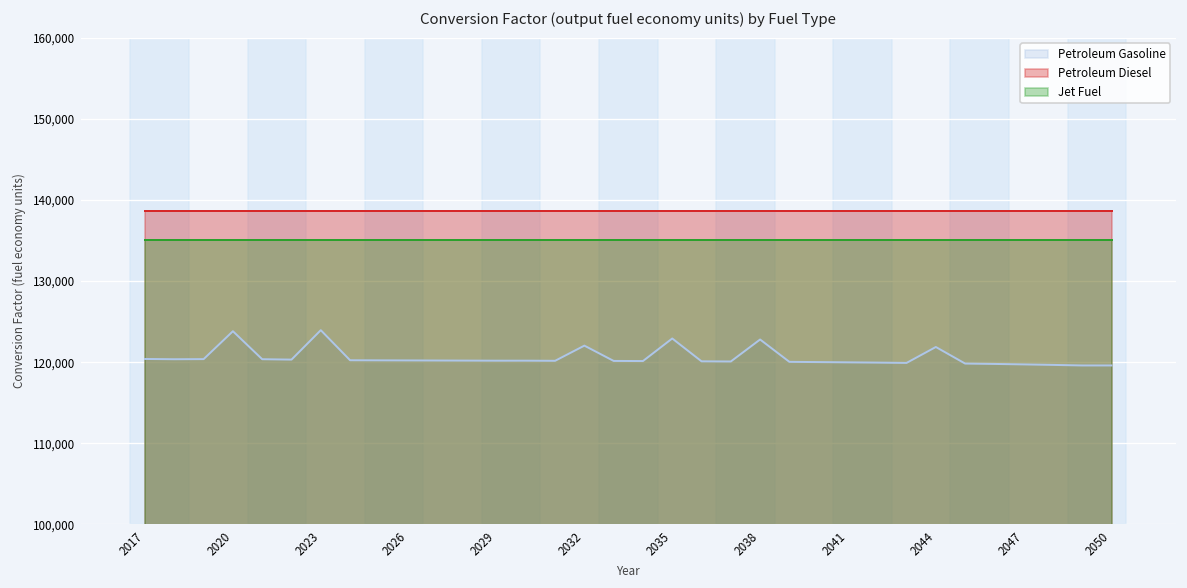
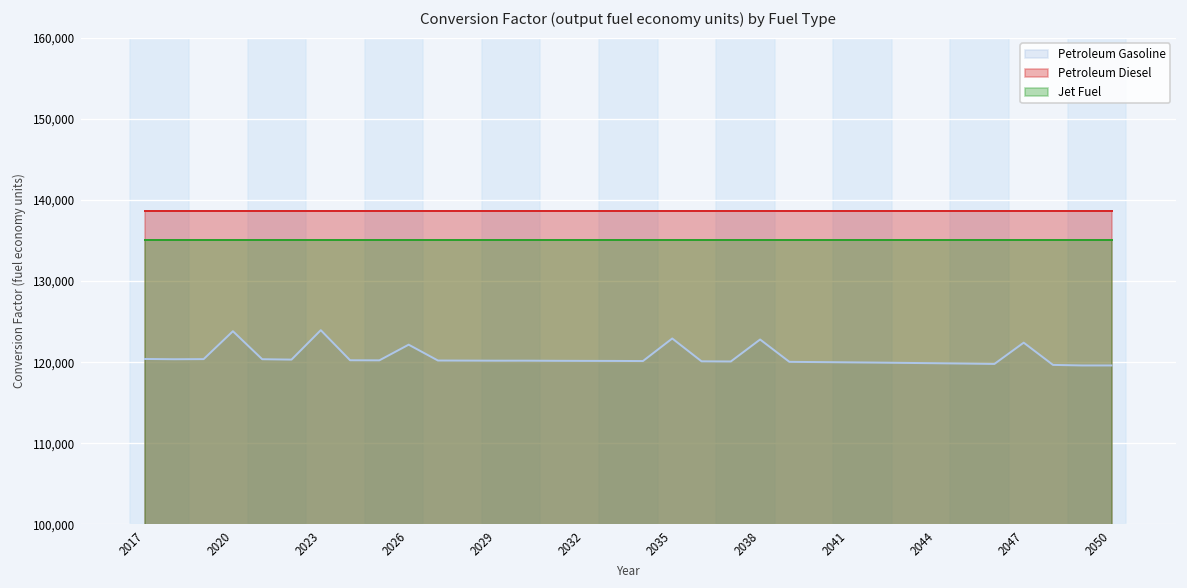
  {
    "Petroleum Gasoline": {
      "2017": "120,000",
      "2020": "124,000",
      "2023": "124,000",
-     "2026": "120,000",
+     "2026": "122,000",
      "2029": "120,000",
-     "2032": "122,000",
+     "2032": "120,000",
      "2035": "123,000",
      "2038": "123,000",
      "2041": "120,000",
-     "2044": "122,000",
-     "2047": "120,000",
+     "2044": "120,000",
+     "2047": "122,000",
      "2050": "120,000"
    },
    "Petroleum Diesel": {
      "2017": "139,000",
      "2020": "139,000",
      "2023": "139,000",
      "2026": "139,000",
      "2029": "139,000",
      "2032": "139,000",
      "2035": "139,000",
      "2038": "139,000",
      "2041": "139,000",
      "2044": "139,000",
      "2047": "139,000",
      "2050": "139,000"
    },
    "Jet Fuel": {
      "2017": "135,000",
      "2020": "135,000",
      "2023": "135,000",
      "2026": "135,000",
      "2029": "135,000",
      "2032": "135,000",
      "2035": "135,000",
      "2038": "135,000",
      "2041": "135,000",
      "2044": "135,000",
      "2047": "135,000",
      "2050": "135,000"
    }
  }
